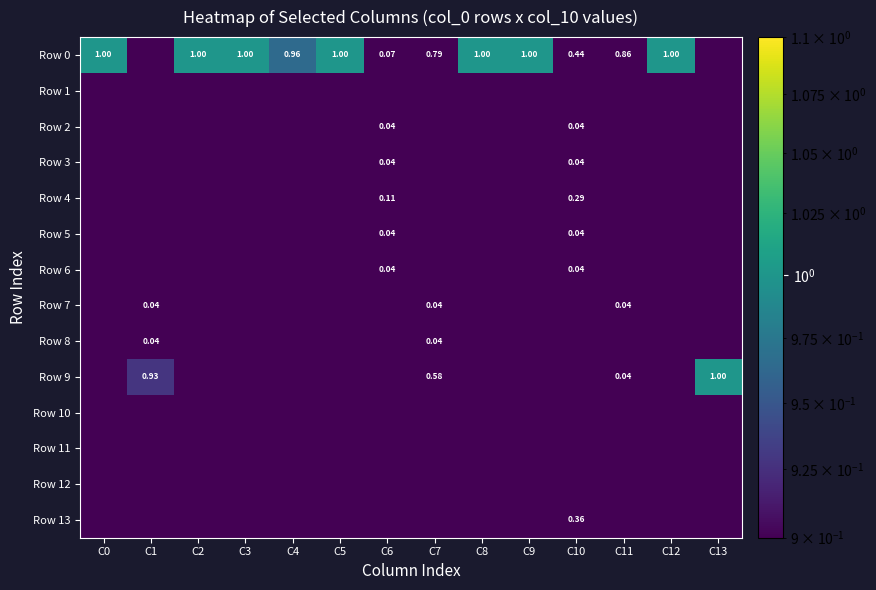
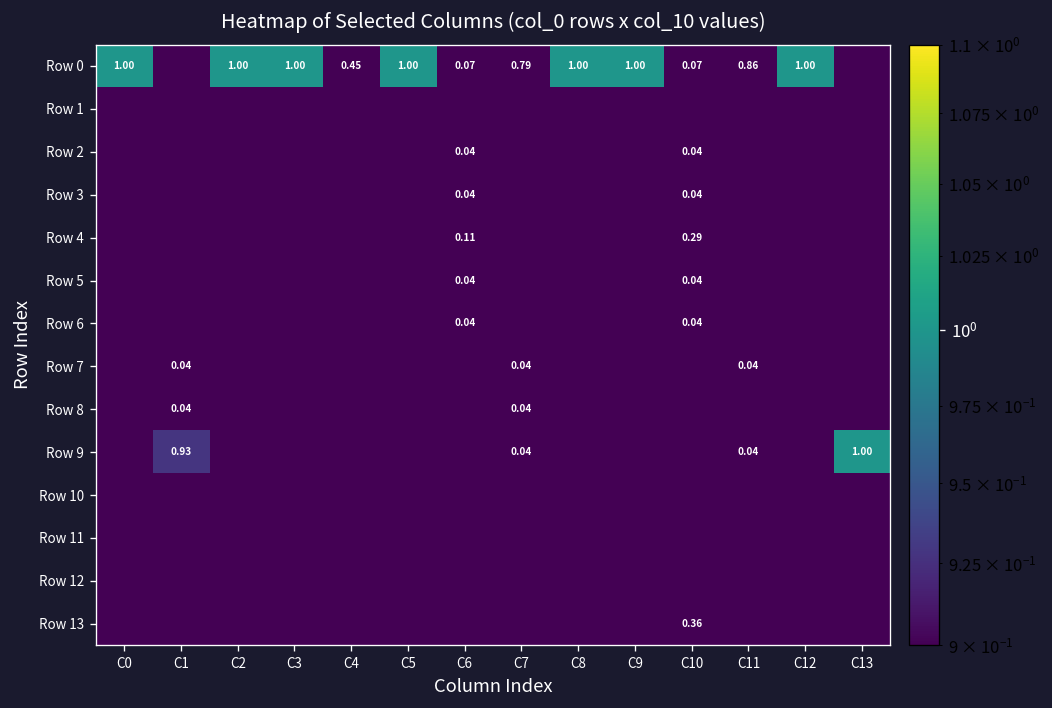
  {
    "Row 0": {
      "C0": 1.00,
      "C2": 1.00,
      "C3": 1.00,
-     "C4": 0.96,
+     "C4": 0.45,
      "C5": 1.00,
      "C6": 0.07,
      "C7": 0.79,
      "C8": 1.00,
      "C9": 1.00,
-     "C10": 0.44,
+     "C10": 0.07,
      "C11": 0.86,
      "C12": 1.00
    },
    "Row 2": {
      "C6": 0.04,
      "C10": 0.04
    },
    "Row 3": {
      "C6": 0.04,
      "C10": 0.04
    },
    "Row 4": {
      "C6": 0.11,
      "C10": 0.29
    },
    "Row 5": {
      "C6": 0.04,
      "C10": 0.04
    },
    "Row 6": {
      "C6": 0.04,
      "C10": 0.04
    },
    "Row 7": {
      "C1": 0.04,
      "C7": 0.04,
      "C11": 0.04
    },
    "Row 8": {
      "C1": 0.04,
      "C7": 0.04
    },
    "Row 9": {
      "C1": 0.93,
-     "C7": 0.58,
+     "C7": 0.04,
      "C11": 0.04,
      "C13": 1.00
    },
    "Row 13": {
      "C10": 0.36
    }
  }
